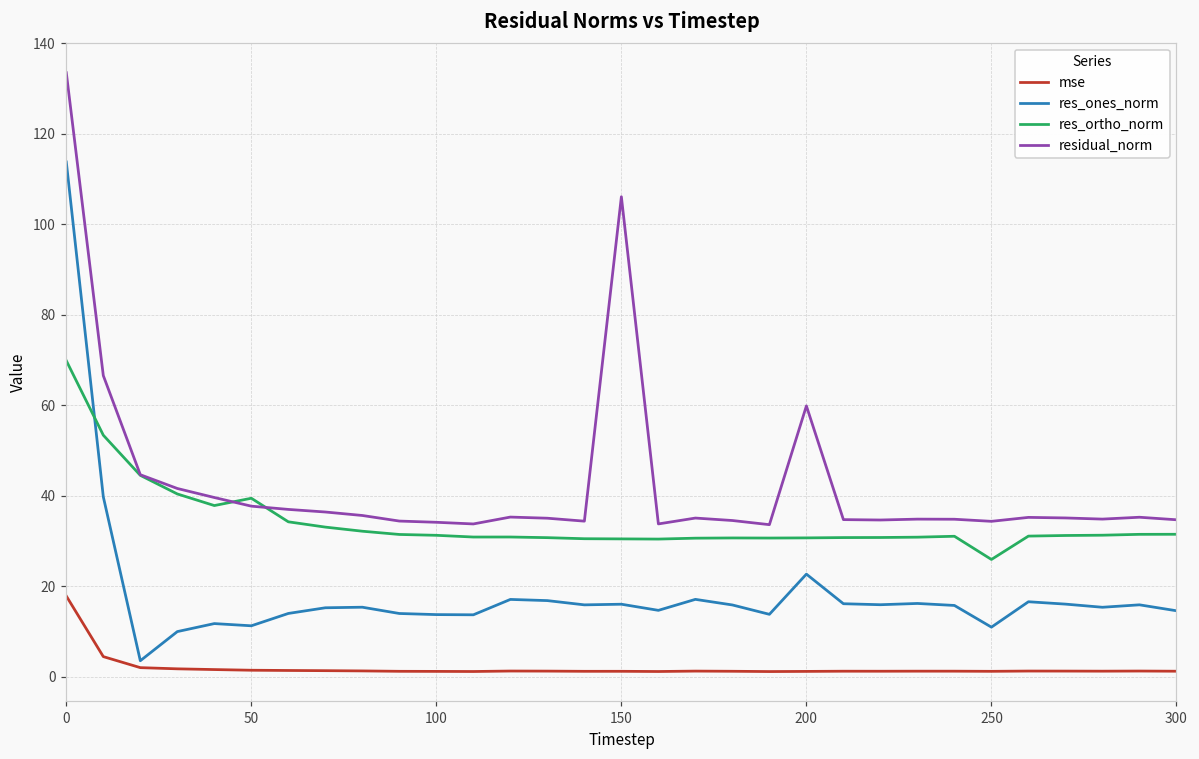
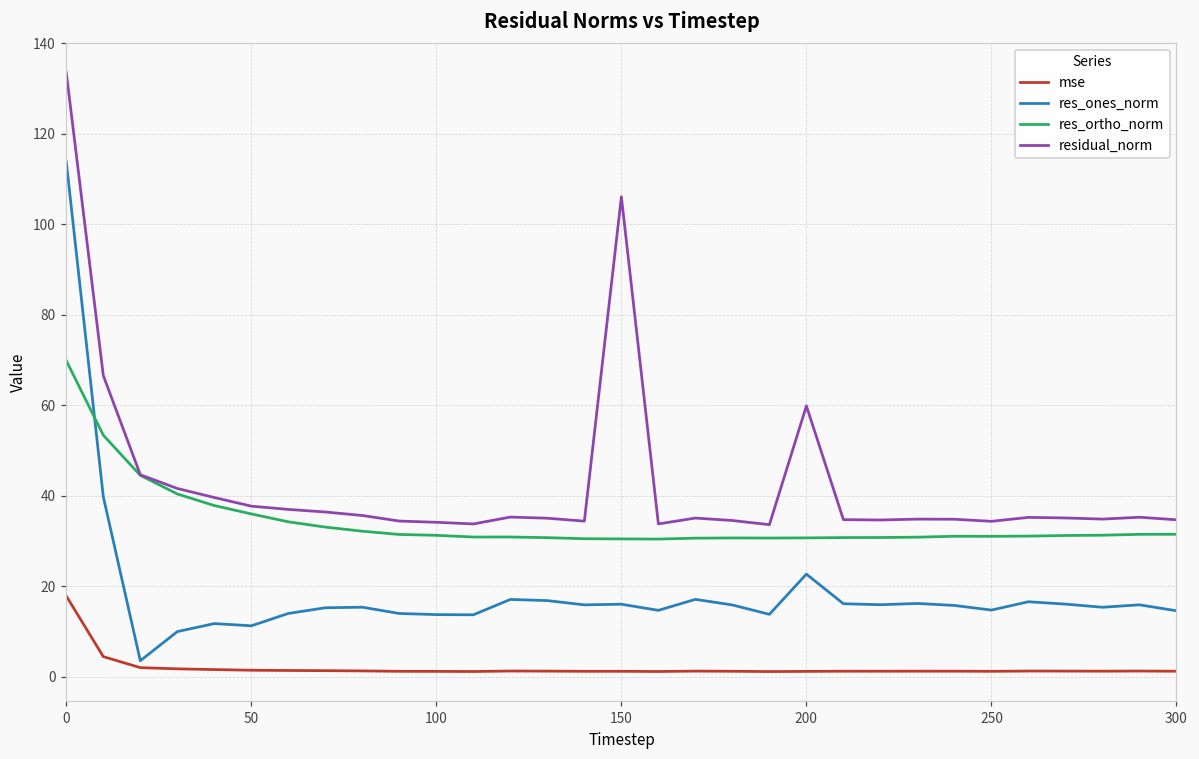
  {
    "mse": {
      "0": 18,
      "50": 1,
      "100": 1,
      "150": 1,
      "200": 1,
      "250": 1,
      "300": 1
    },
    "res_ones_norm": {
      "0": 114,
      "50": 11,
      "100": 14,
      "150": 16,
      "200": 23,
-     "250": 11,
+     "250": 15,
      "300": 15
    },
    "res_ortho_norm": {
      "0": 70,
-     "50": 39,
+     "50": 36,
      "100": 31,
      "150": 30,
      "200": 31,
-     "250": 26,
+     "250": 31,
      "300": 31
    },
    "residual_norm": {
      "0": 134,
      "50": 38,
      "100": 34,
      "150": 106,
      "200": 60,
      "250": 34,
      "300": 35
    }
  }
